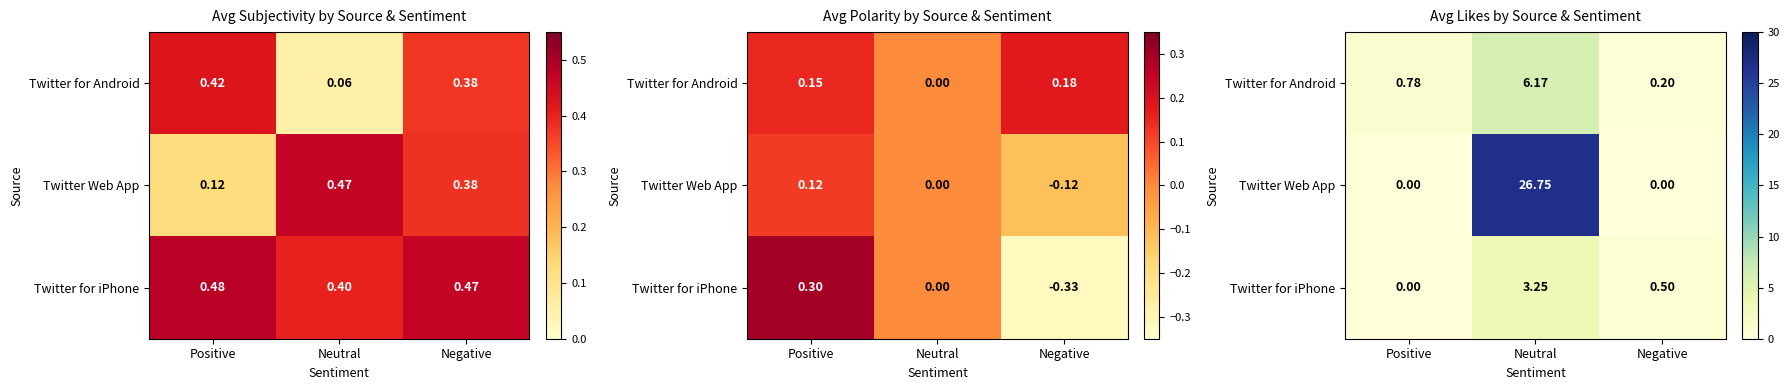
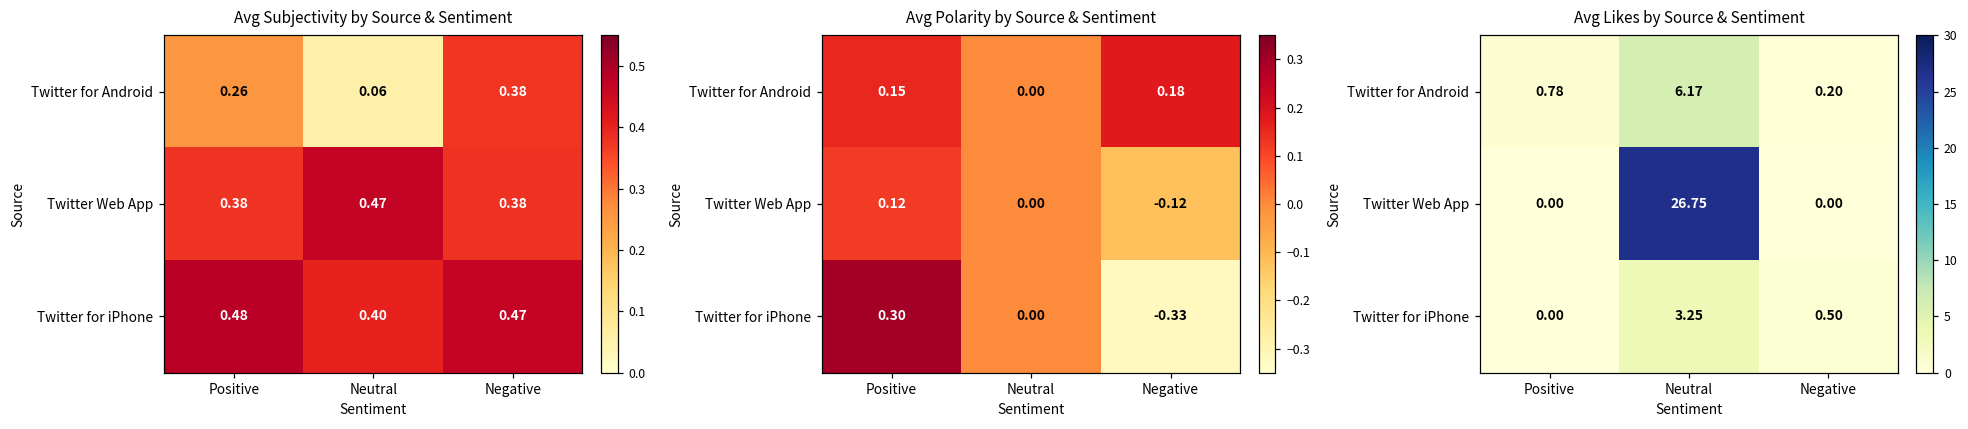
  {
    "Avg Subjectivity by Source & Sentiment": {
      "Twitter for Android": {
-       "Positive": 0.42,
+       "Positive": 0.26,
        "Neutral": 0.06,
        "Negative": 0.38
      },
      "Twitter Web App": {
-       "Positive": 0.12,
+       "Positive": 0.38,
        "Neutral": 0.47,
        "Negative": 0.38
      },
      "Twitter for iPhone": {
        "Positive": 0.48,
        "Neutral": 0.40,
        "Negative": 0.47
      }
    },
    "Avg Polarity by Source & Sentiment": {
      "Twitter for Android": {
        "Positive": 0.15,
        "Neutral": 0.00,
        "Negative": 0.18
      },
      "Twitter Web App": {
        "Positive": 0.12,
        "Neutral": 0.00,
        "Negative": -0.12
      },
      "Twitter for iPhone": {
        "Positive": 0.30,
        "Neutral": 0.00,
        "Negative": -0.33
      }
    },
    "Avg Likes by Source & Sentiment": {
      "Twitter for Android": {
        "Positive": 0.78,
        "Neutral": 6.17,
        "Negative": 0.20
      },
      "Twitter Web App": {
        "Positive": 0.00,
        "Neutral": 26.75,
        "Negative": 0.00
      },
      "Twitter for iPhone": {
        "Positive": 0.00,
        "Neutral": 3.25,
        "Negative": 0.50
      }
    }
  }
